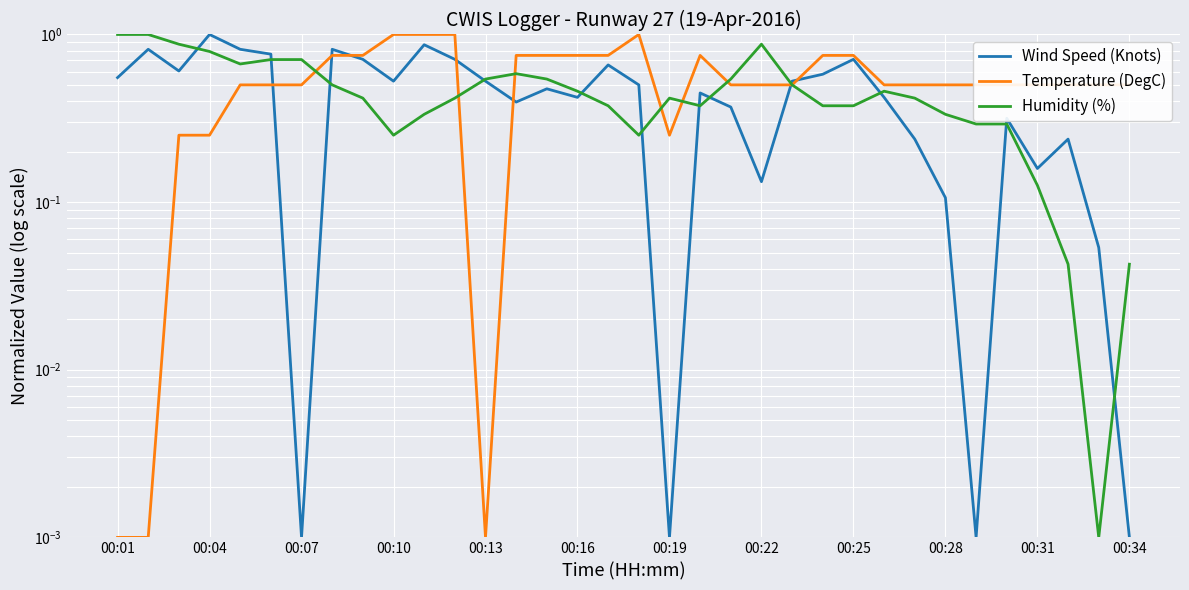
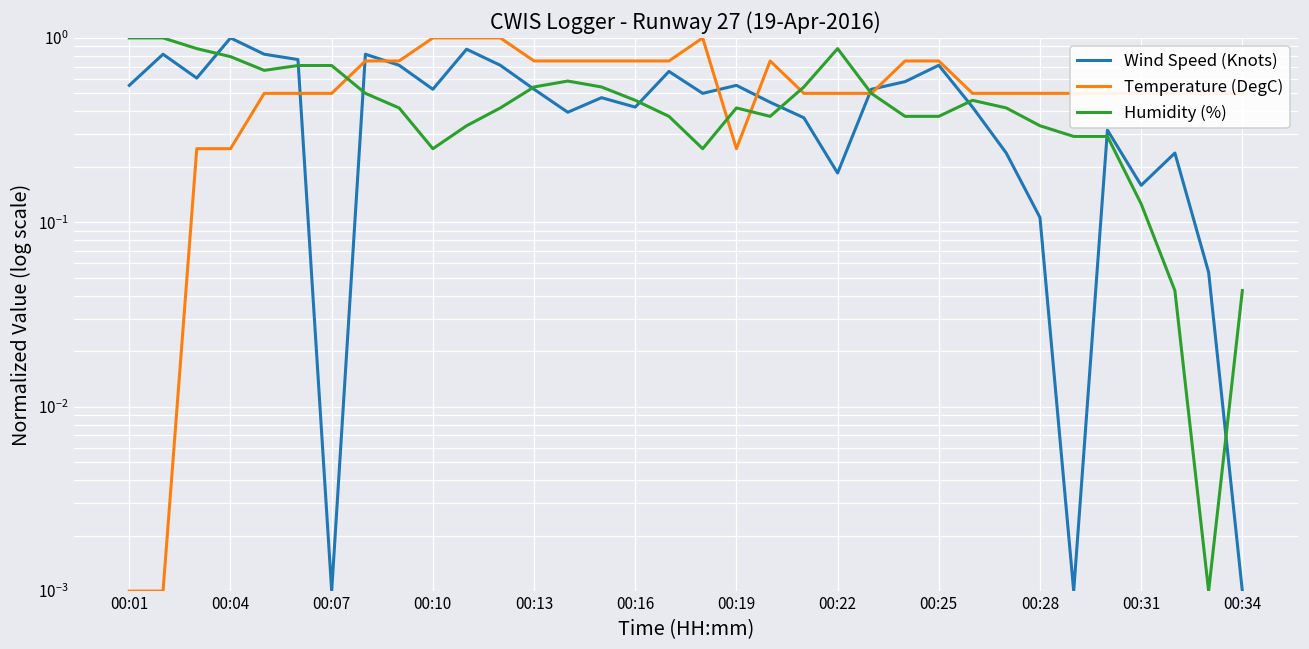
  {
    "Wind Speed (Knots)": {
      "00:01": 0.55,
      "00:04": 1.0,
      "00:07": 0.0010,
      "00:10": 0.53,
      "00:16": 0.42,
-     "00:19": 0.0010,
-     "00:22": 0.13,
+     "00:19": 0.55,
+     "00:22": 0.19,
      "00:25": 0.71,
      "00:28": 0.11,
      "00:31": 0.16,
      "00:34": 0.0010
    },
    "Temperature (DegC)": {
      "00:01": 0.0010,
      "00:04": 0.25,
      "00:07": 0.50,
      "00:10": 1.0,
-     "00:13": 0.0010,
+     "00:13": 0.8,
      "00:16": 0.8,
      "00:19": 0.25,
      "00:22": 0.50,
      "00:25": 0.8,
      "00:28": 0.50
    },
    "Humidity (%)": {
      "00:01": 1.0,
      "00:04": 0.8,
      "00:07": 0.71,
      "00:10": 0.25,
      "00:16": 0.46,
      "00:19": 0.42,
      "00:22": 0.9,
      "00:25": 0.38,
      "00:28": 0.33,
      "00:31": 0.13,
      "00:34": 0.043
    }
  }
